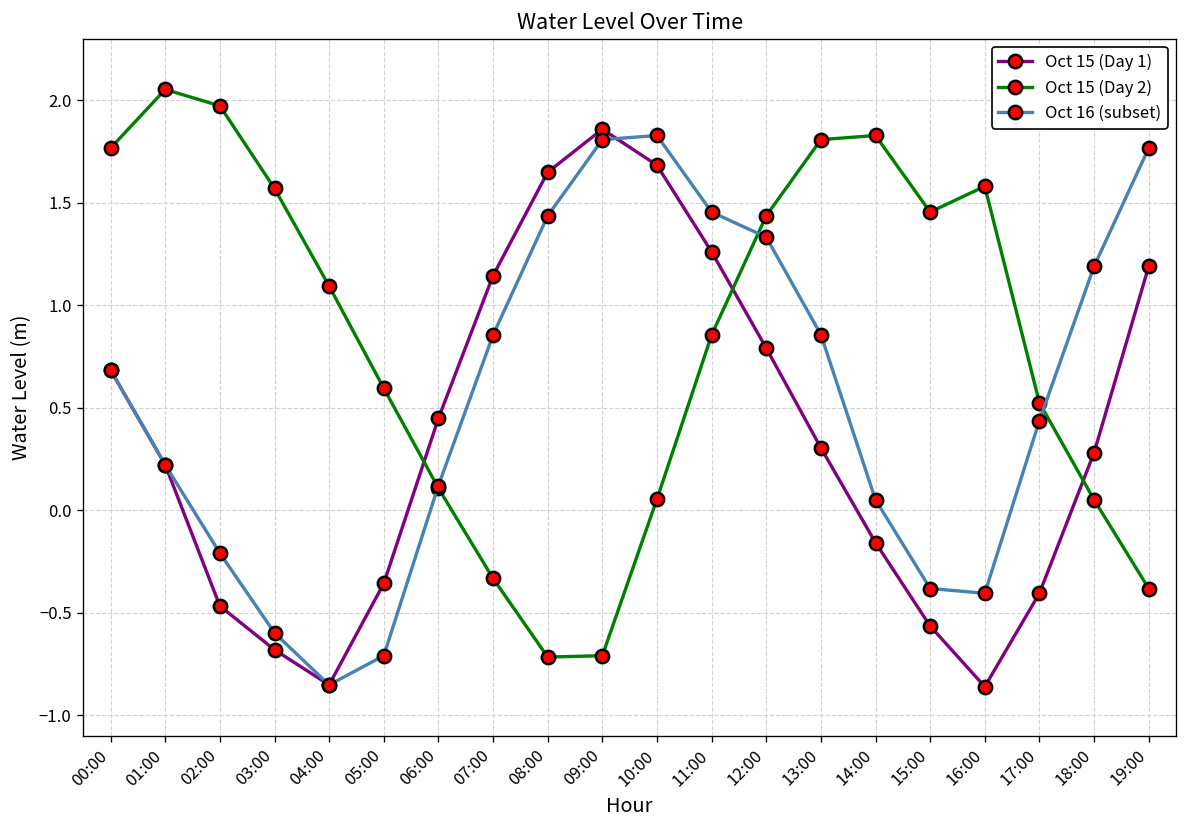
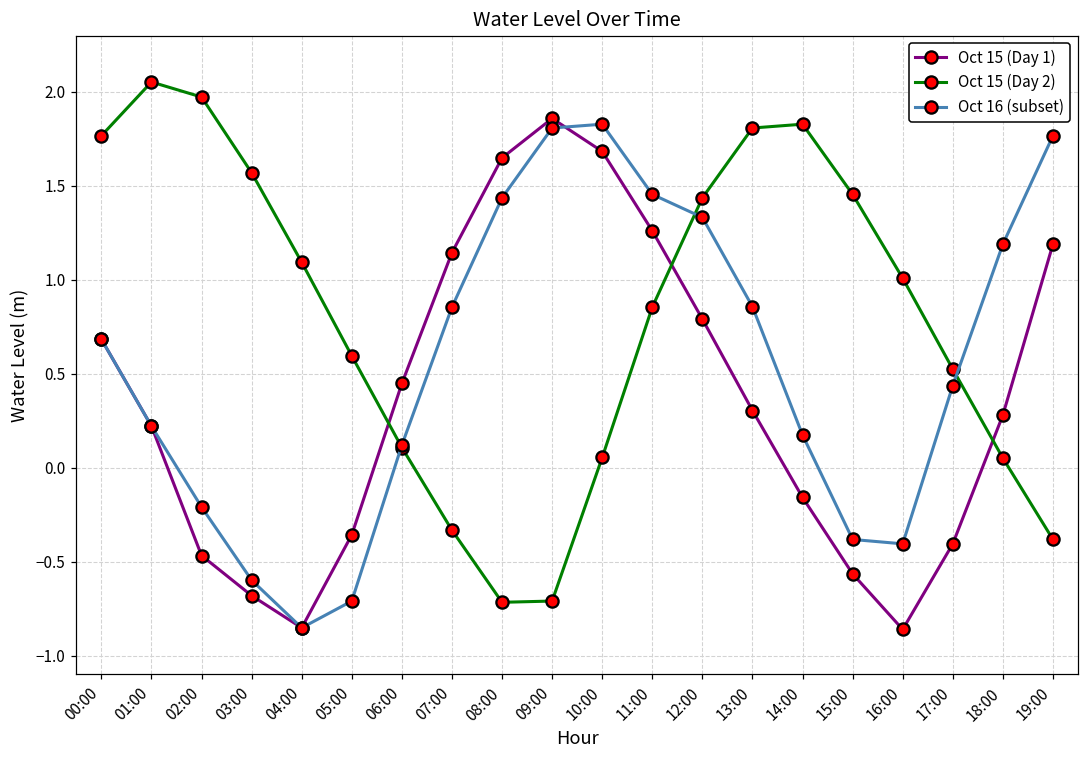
  {
    "Oct 15 (Day 1)": {
      "02:00": -0.47,
      "03:00": -0.68,
      "05:00": -0.36,
      "06:00": 0.45,
      "07:00": 1.14,
      "08:00": 1.65,
      "09:00": 1.86,
      "10:00": 1.68,
      "11:00": 1.26,
      "12:00": 0.79,
      "13:00": 0.30,
      "14:00": -0.16,
      "15:00": -0.56,
      "16:00": -0.86,
      "17:00": -0.40,
      "18:00": 0.28,
      "19:00": 1.19
    },
    "Oct 15 (Day 2)": {
      "00:00": 1.77,
      "01:00": 2.05,
      "02:00": 1.97,
      "03:00": 1.57,
      "04:00": 1.09,
      "05:00": 0.60,
      "07:00": -0.33,
      "08:00": -0.72,
      "09:00": -0.71,
      "10:00": 0.05,
      "11:00": 0.85,
      "12:00": 1.44,
      "13:00": 1.81,
      "14:00": 1.83,
      "15:00": 1.45,
-     "16:00": 1.58,
+     "16:00": 1.01,
      "17:00": 0.52,
      "18:00": 0.05,
      "19:00": -0.38
    },
    "Oct 16 (subset)": {
      "02:00": -0.21,
      "03:00": -0.60,
      "05:00": -0.71,
      "07:00": 0.85,
      "08:00": 1.44,
      "09:00": 1.81,
      "10:00": 1.83,
      "11:00": 1.45,
      "12:00": 1.33,
      "13:00": 0.86,
-     "14:00": 0.05,
+     "14:00": 0.17,
      "15:00": -0.38,
      "16:00": -0.40,
      "17:00": 0.44,
      "18:00": 1.19,
      "19:00": 1.77
    }
  }
